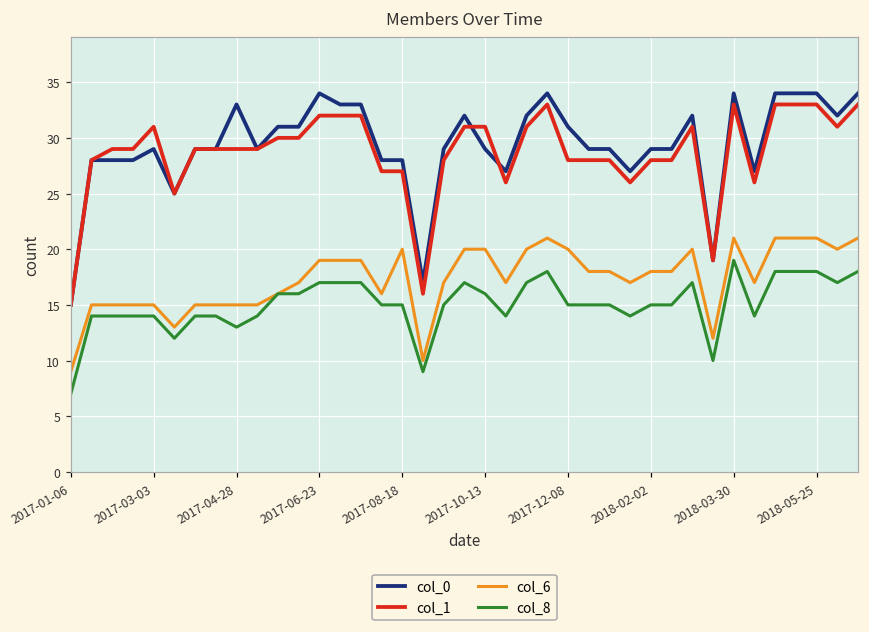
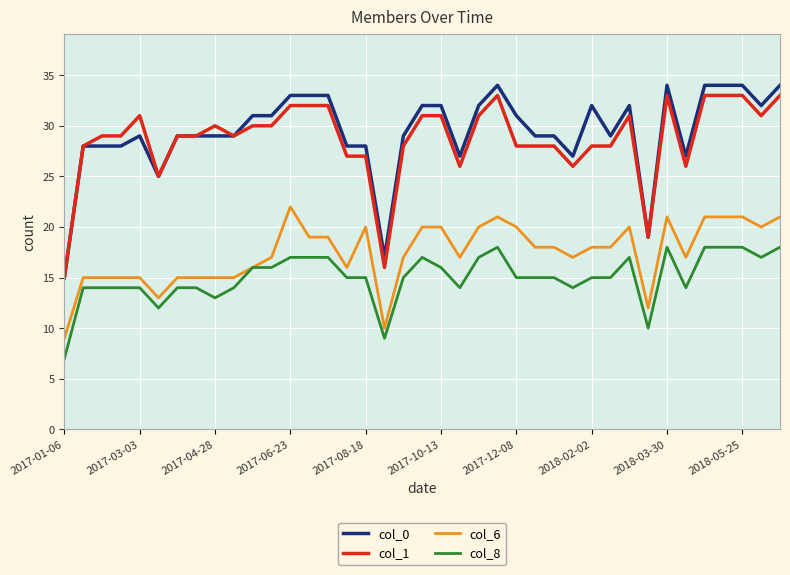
  {
    "col_0": {
      "2017-03-03": 29,
-     "2017-04-28": 33,
-     "2017-06-23": 34,
+     "2017-04-28": 29,
+     "2017-06-23": 33,
      "2017-08-18": 28,
-     "2017-10-13": 29,
+     "2017-10-13": 32,
      "2017-12-08": 31,
-     "2018-02-02": 29,
+     "2018-02-02": 32,
      "2018-03-30": 34,
      "2018-05-25": 34
    },
    "col_1": {
      "2017-03-03": 31,
-     "2017-04-28": 29,
+     "2017-04-28": 30,
      "2017-06-23": 32,
      "2017-08-18": 27,
      "2017-10-13": 31,
      "2017-12-08": 28,
      "2018-02-02": 28,
      "2018-03-30": 33,
      "2018-05-25": 33
    },
    "col_6": {
      "2017-01-06": 9,
      "2017-03-03": 15,
      "2017-04-28": 15,
-     "2017-06-23": 19,
+     "2017-06-23": 22,
      "2017-08-18": 20,
      "2017-10-13": 20,
      "2017-12-08": 20,
      "2018-02-02": 18,
      "2018-03-30": 21,
      "2018-05-25": 21
    },
    "col_8": {
      "2017-01-06": 7,
      "2017-03-03": 14,
      "2017-04-28": 13,
      "2017-06-23": 17,
      "2017-08-18": 15,
      "2017-10-13": 16,
      "2017-12-08": 15,
      "2018-02-02": 15,
-     "2018-03-30": 19,
+     "2018-03-30": 18,
      "2018-05-25": 18
    }
  }
